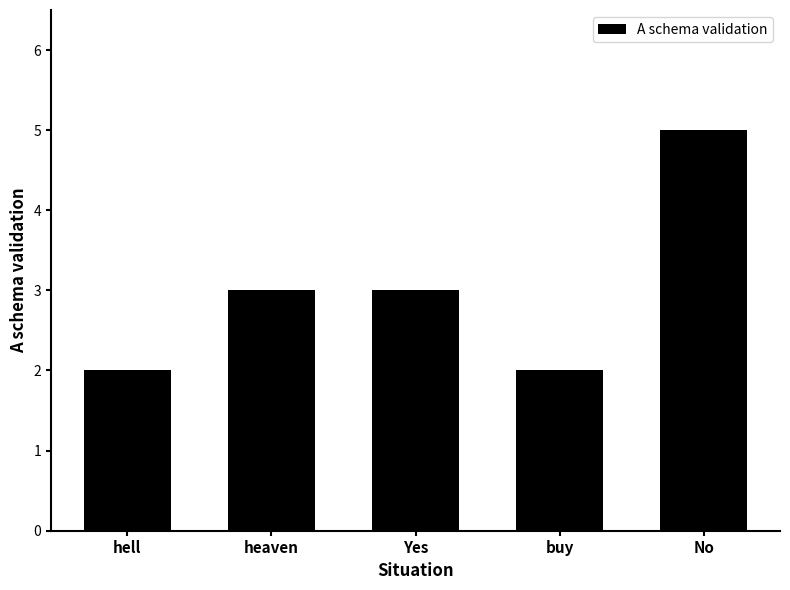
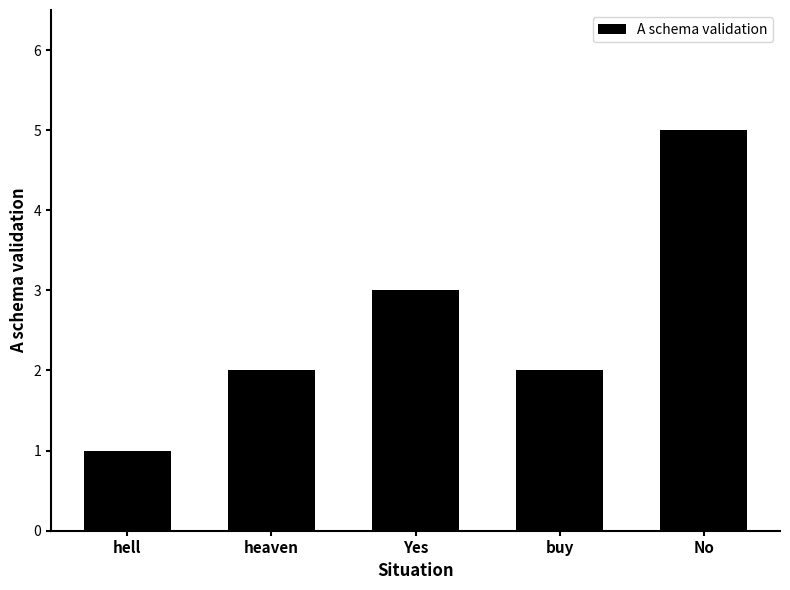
  {
-   "hell": 2,
-   "heaven": 3,
+   "hell": 1,
+   "heaven": 2,
    "Yes": 3,
    "buy": 2,
    "No": 5
  }
